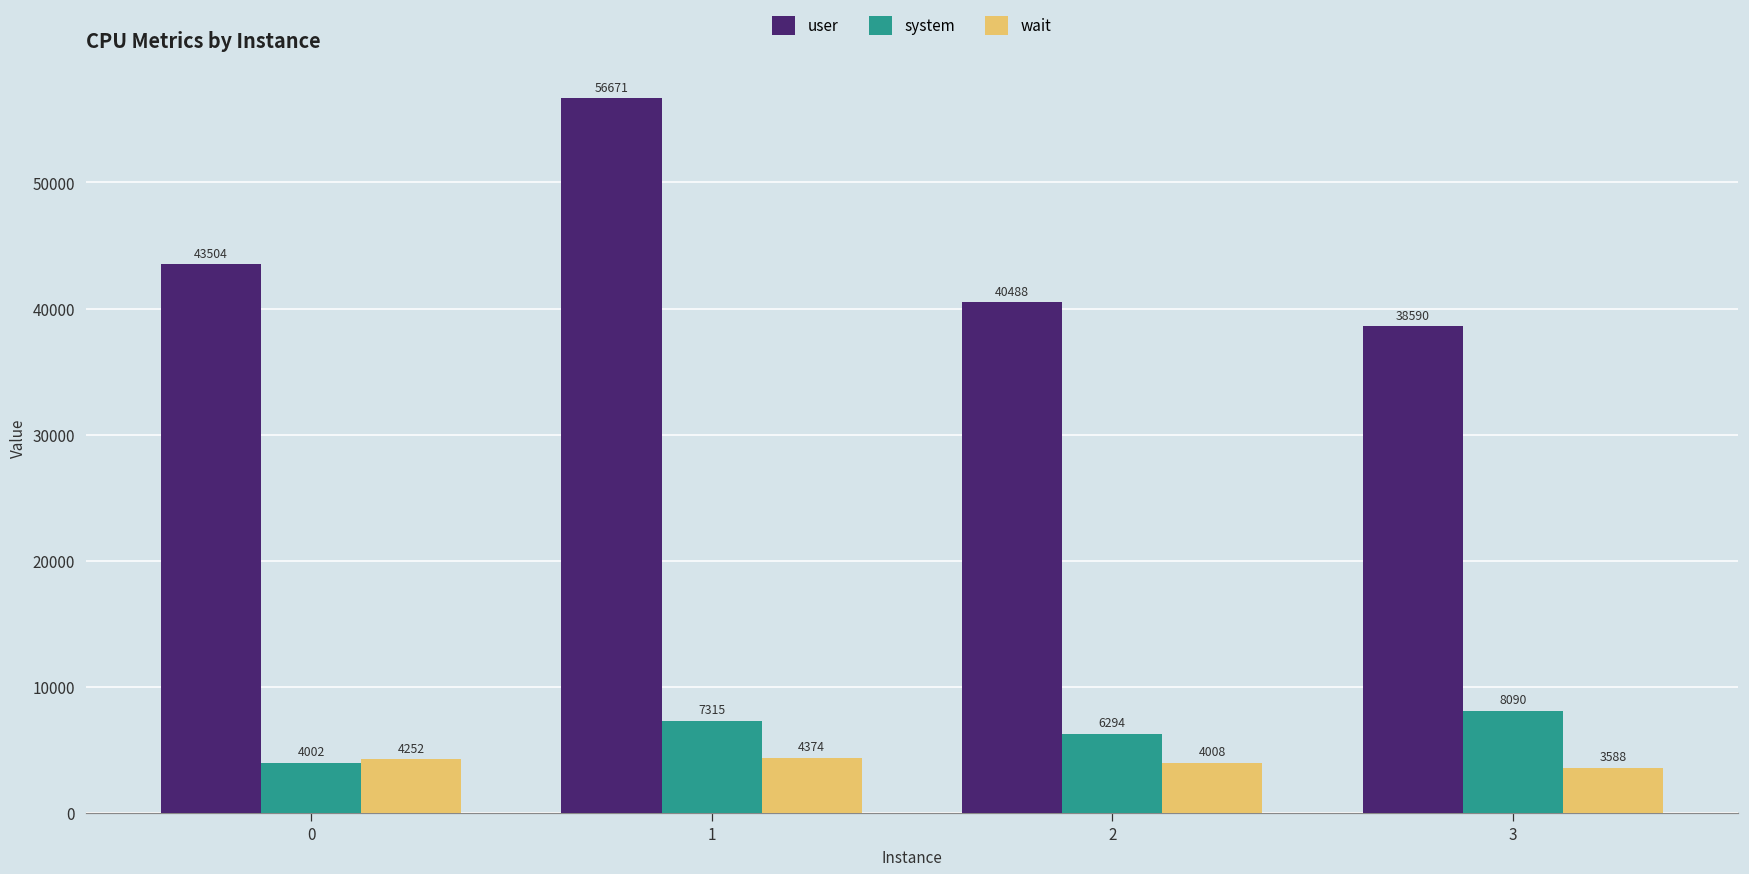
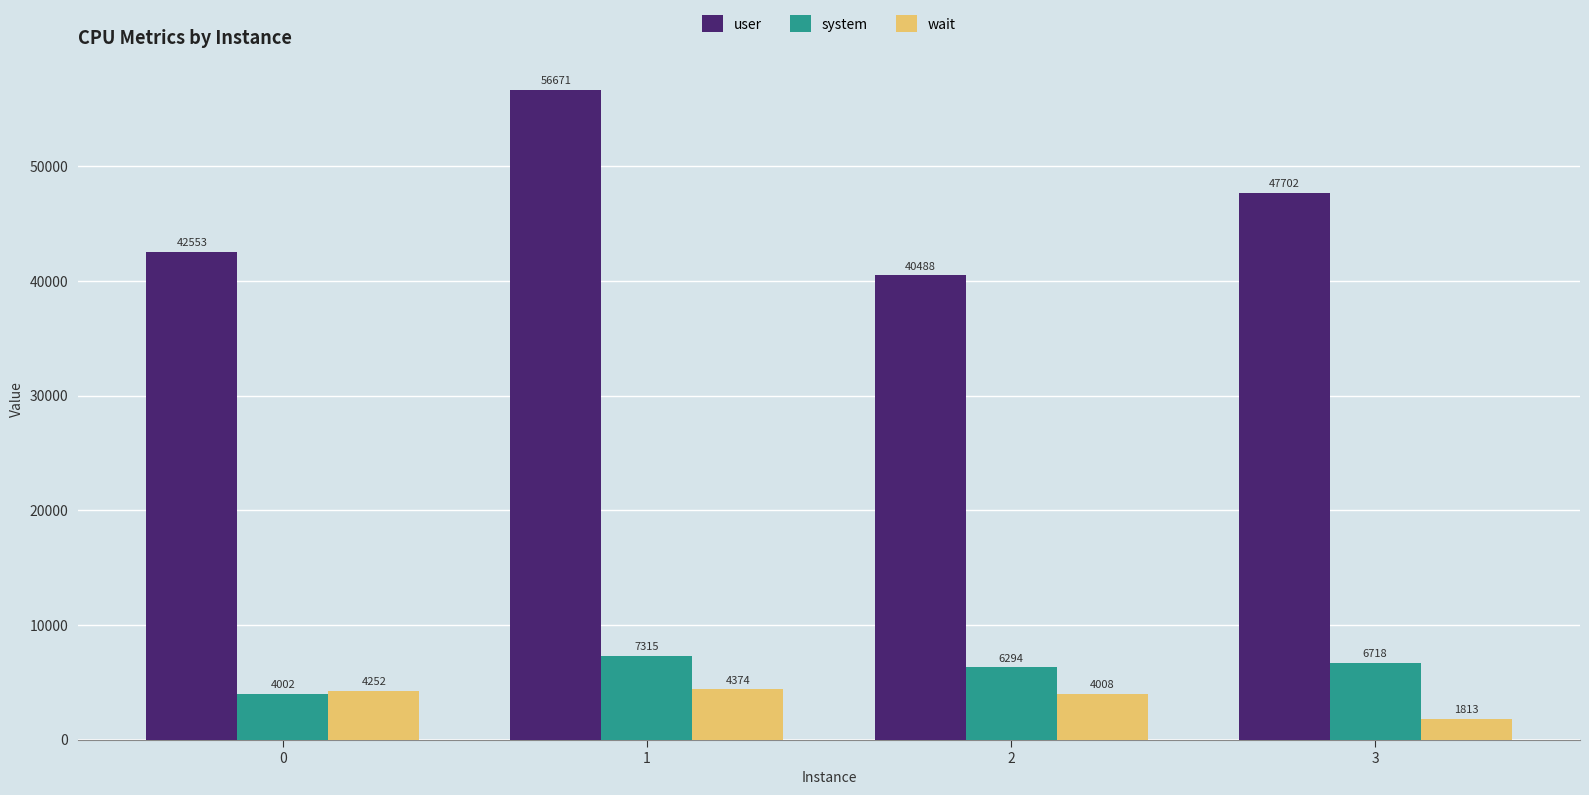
  {
    "user": {
-     "0": 43504,
+     "0": 42553,
      "1": 56671,
      "2": 40488,
-     "3": 38590
+     "3": 47702
    },
    "system": {
      "0": 4002,
      "1": 7315,
      "2": 6294,
-     "3": 8090
+     "3": 6718
    },
    "wait": {
      "0": 4252,
      "1": 4374,
      "2": 4008,
-     "3": 3588
+     "3": 1813
    }
  }
